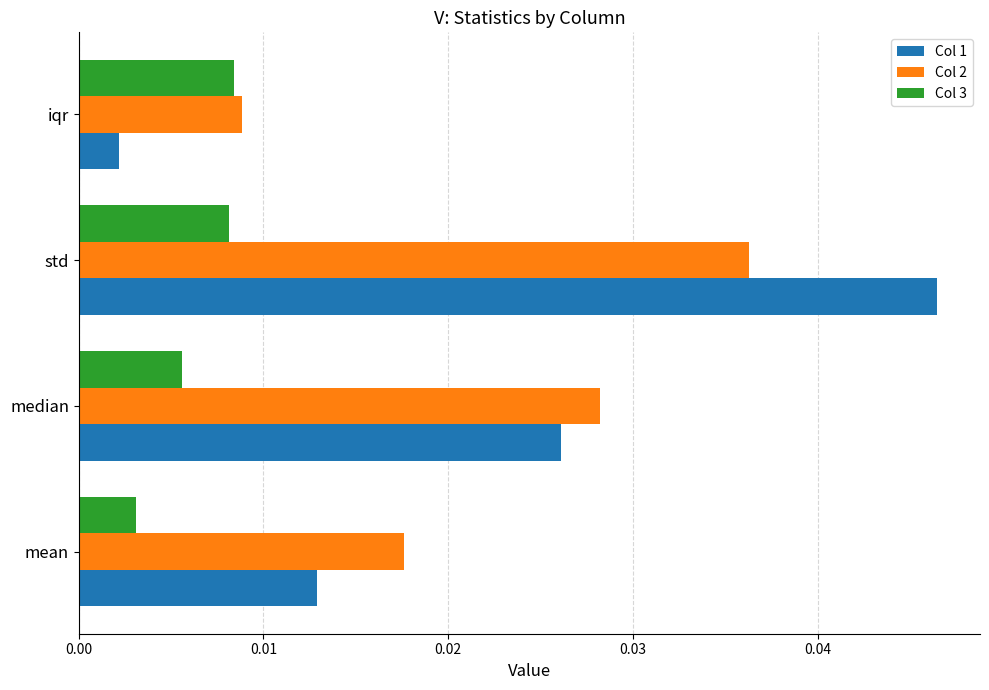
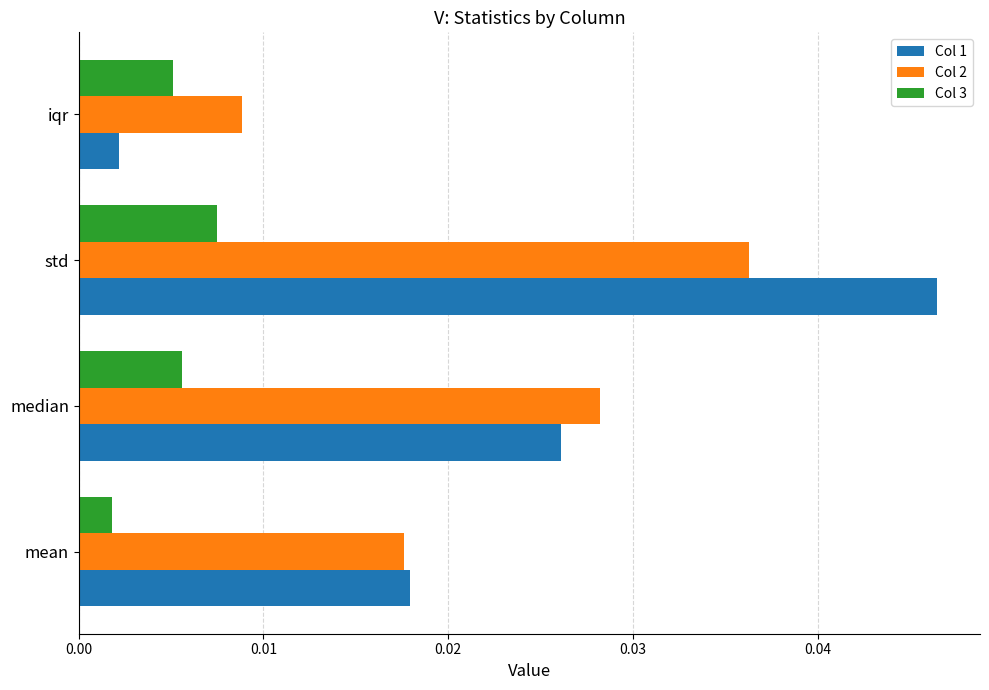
  {
    "Col 1": {
      "iqr": 0.0022,
      "std": 0.0465,
      "median": 0.0261,
-     "mean": 0.0129
+     "mean": 0.0179
    },
    "Col 2": {
      "iqr": 0.0088,
      "std": 0.0363,
      "median": 0.0282,
      "mean": 0.0176
    },
    "Col 3": {
-     "iqr": 0.0084,
-     "std": 0.0081,
+     "iqr": 0.0051,
+     "std": 0.0075,
      "median": 0.0056,
-     "mean": 0.0031
+     "mean": 0.0018
    }
  }
